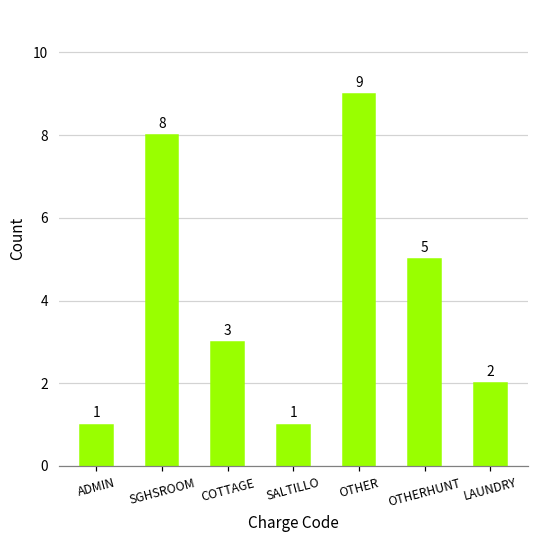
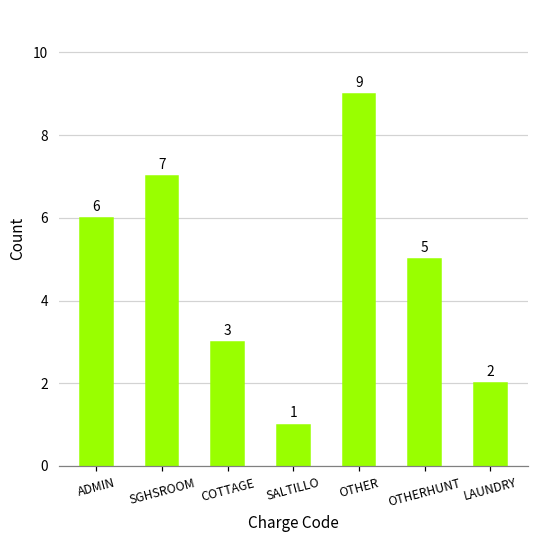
  {
-   "ADMIN": 1,
-   "SGHSROOM": 8,
+   "ADMIN": 6,
+   "SGHSROOM": 7,
    "COTTAGE": 3,
    "SALTILLO": 1,
    "OTHER": 9,
    "OTHERHUNT": 5,
    "LAUNDRY": 2
  }
